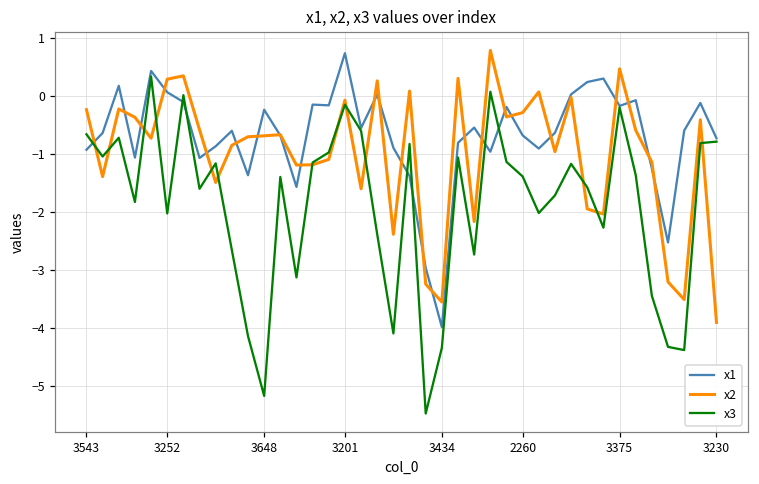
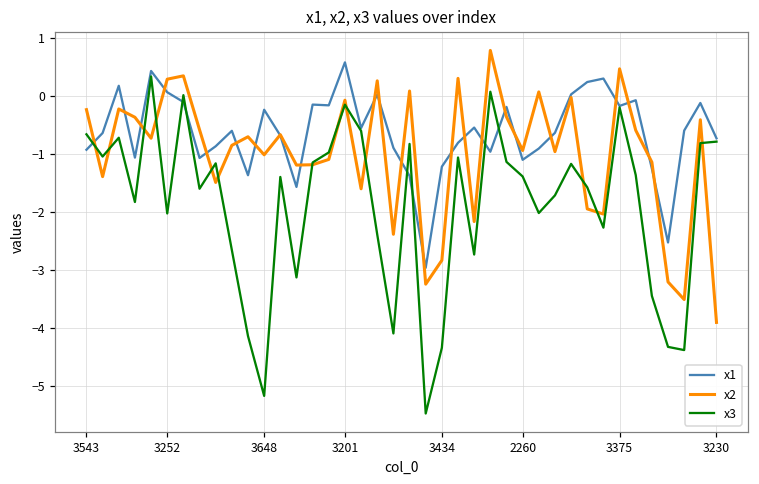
  {
    "x1": {
      "3543": -0.9,
      "3252": 0.1,
      "3648": -0.2,
-     "3201": 0.7,
-     "3434": -4.0,
-     "2260": -0.7,
+     "3201": 0.6,
+     "3434": -1.2,
+     "2260": -1.1,
      "3230": -0.7
    },
    "x2": {
      "3543": -0.2,
      "3252": 0.3,
-     "3648": -0.7,
+     "3648": -1.0,
      "3201": -0.1,
-     "3434": -3.6,
-     "2260": -0.3,
+     "3434": -2.8,
+     "2260": -0.9,
      "3375": 0.5,
      "3230": -3.9
    },
    "x3": {
      "3543": -0.7,
      "3252": -2.0,
      "3648": -5.2,
      "3201": -0.1,
      "3434": -4.3,
      "2260": -1.4,
      "3230": -0.8
    }
  }
